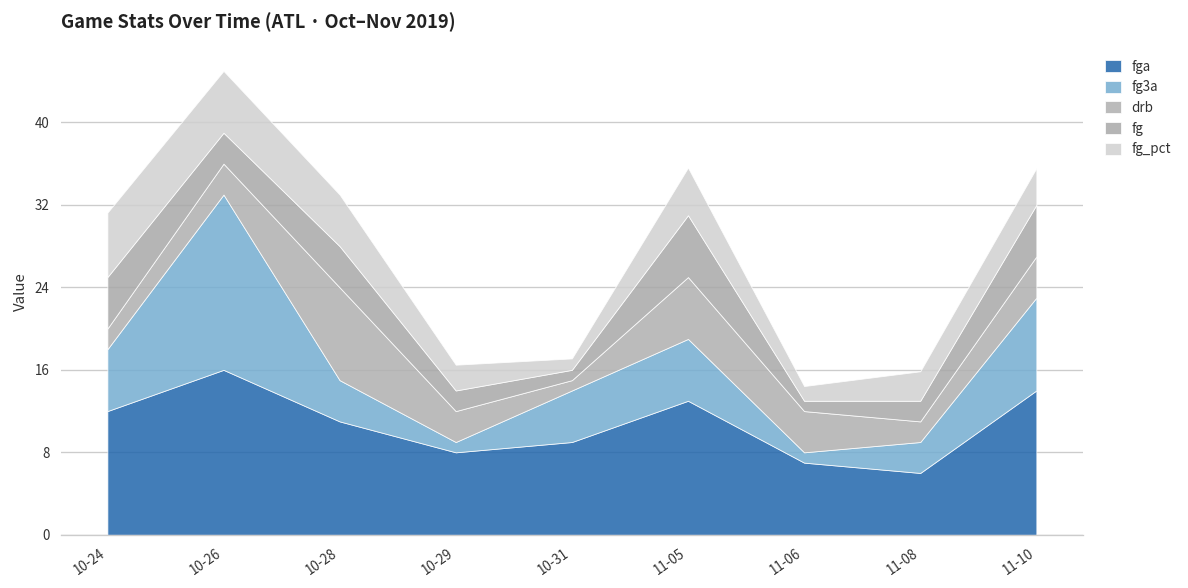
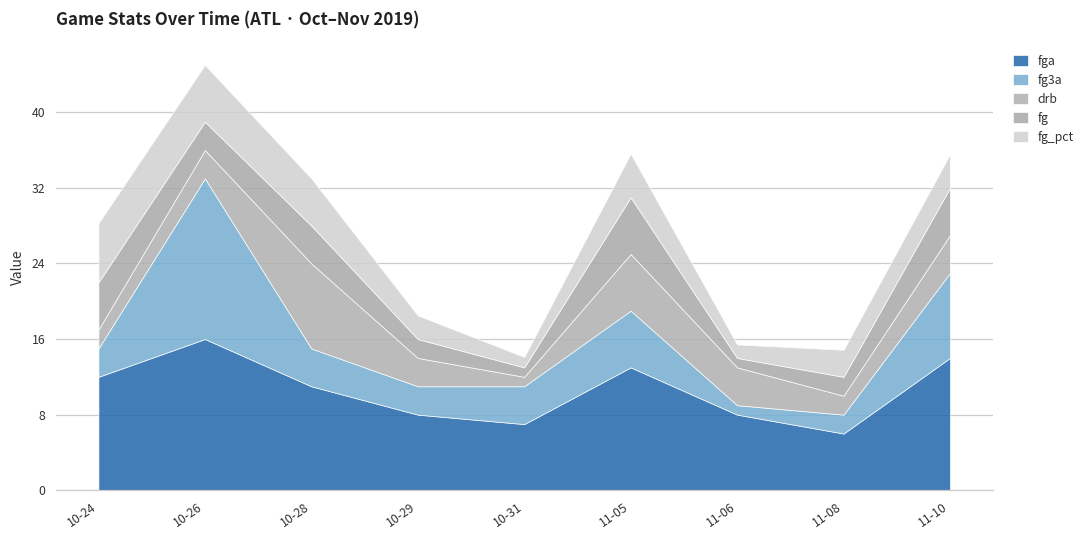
  {
    "fga": {
      "10-24": 12,
      "10-26": 16,
      "10-28": 11,
      "10-29": 8,
-     "10-31": 9,
+     "10-31": 7,
      "11-05": 13,
-     "11-06": 7,
+     "11-06": 8,
      "11-08": 6,
      "11-10": 14
    },
    "fg3a": {
-     "10-24": 6,
+     "10-24": 3,
      "10-26": 17,
      "10-28": 4,
-     "10-29": 1,
-     "10-31": 5,
+     "10-29": 3,
+     "10-31": 4,
      "11-05": 6,
      "11-06": 1,
-     "11-08": 3,
+     "11-08": 2,
      "11-10": 9
    }
  }
